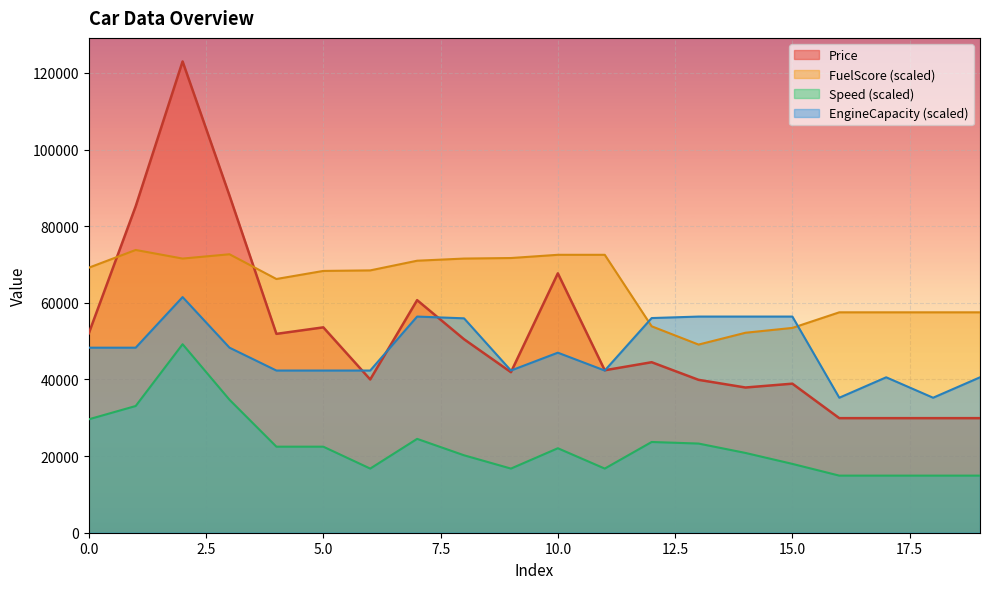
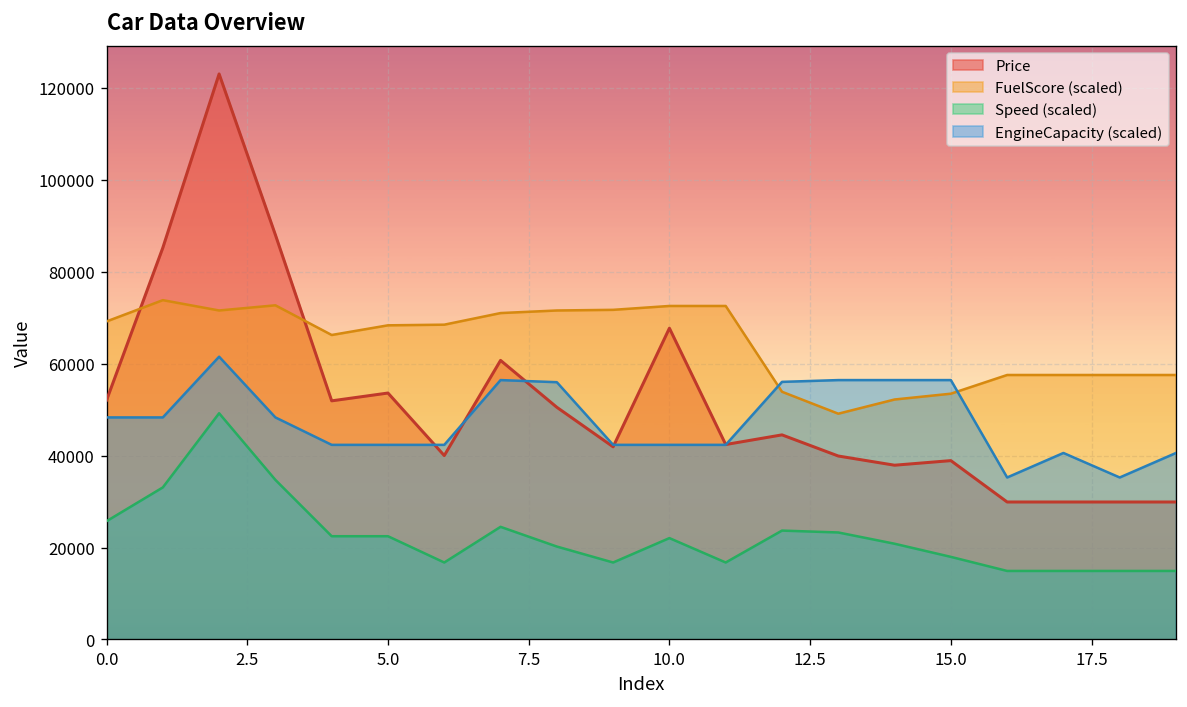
  {
    "Price": {
      "0.0": 52000,
      "5.0": 54000,
      "10.0": 68000,
      "15.0": 39000
    },
    "FuelScore (scaled)": {
      "0.0": 69000,
      "5.0": 68000,
      "10.0": 73000,
      "15.0": 53000
    },
    "Speed (scaled)": {
-     "0.0": 30000,
+     "0.0": 26000,
      "5.0": 22000,
      "10.0": 22000,
      "15.0": 18000
    },
    "EngineCapacity (scaled)": {
      "0.0": 48000,
      "5.0": 42000,
-     "10.0": 47000,
+     "10.0": 42000,
      "15.0": 56000
    }
  }
